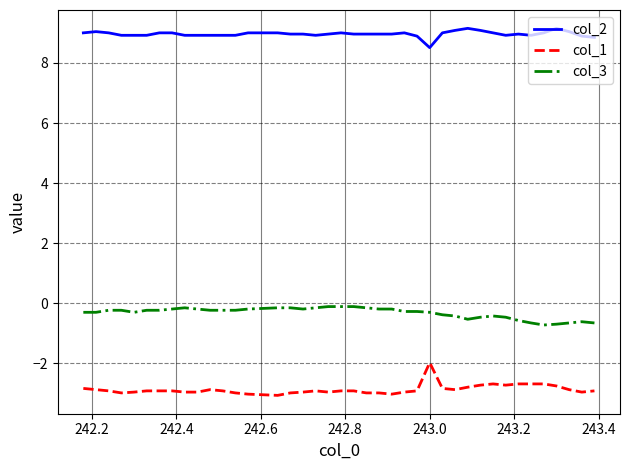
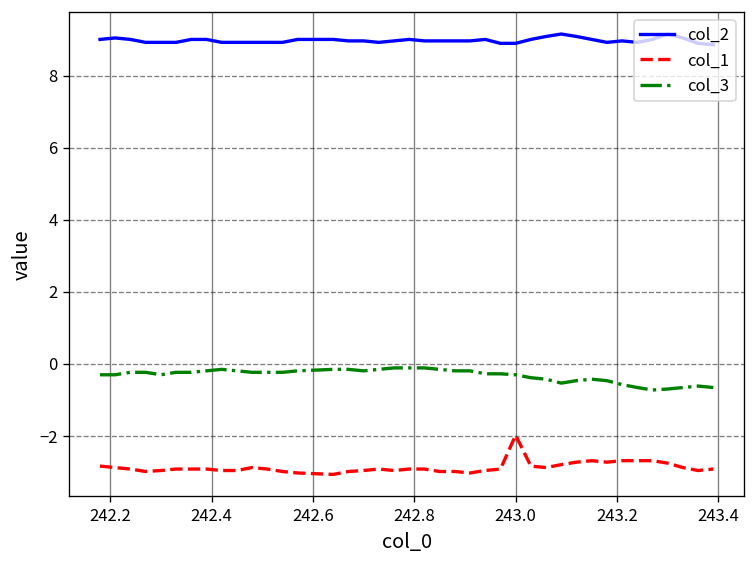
  {
    "col_2": {
-     "243.0": 8.5
+     "243.0": 8.9
    },
    "col_1": {
      "243.0": -2.0
    },
    "col_3": {
      "243.0": -0.3
    }
  }
